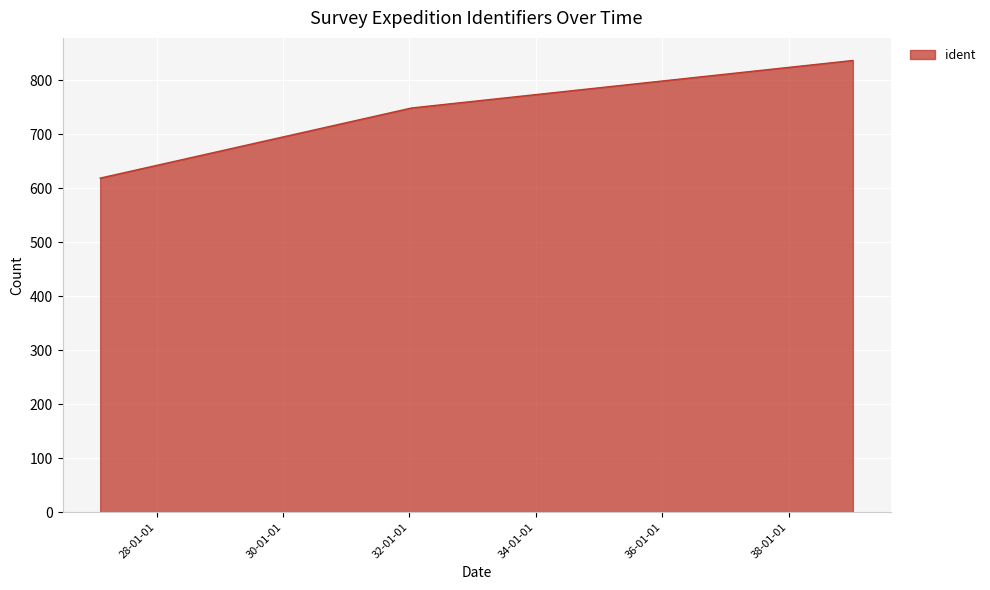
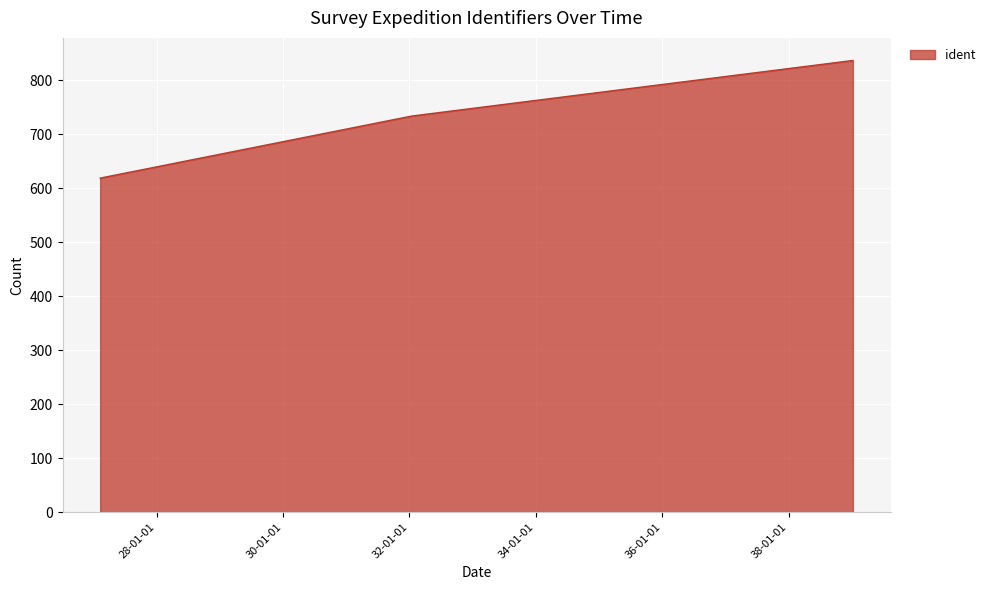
  {
-   "32-01-01": 750
+   "32-01-01": 730
  }
